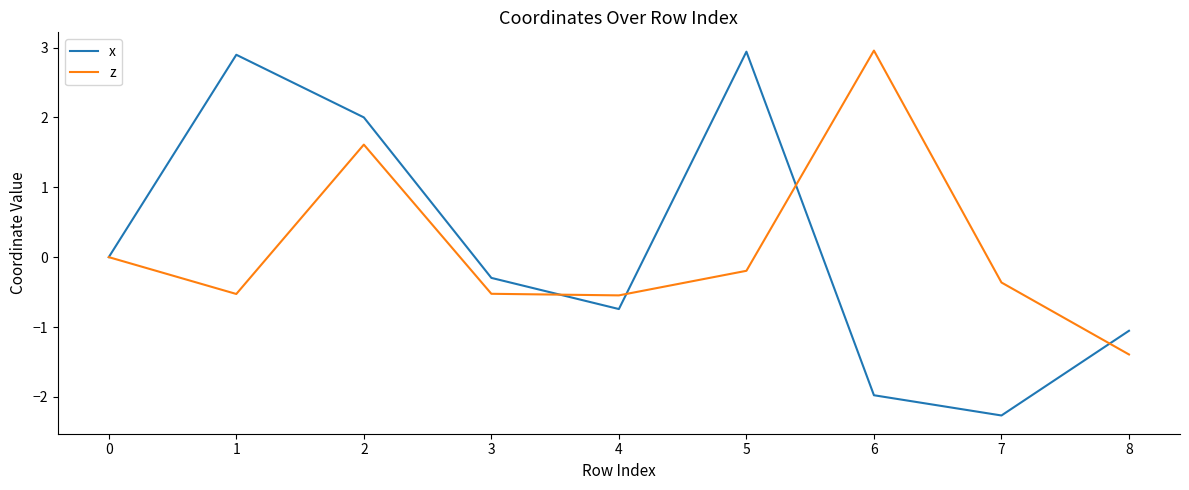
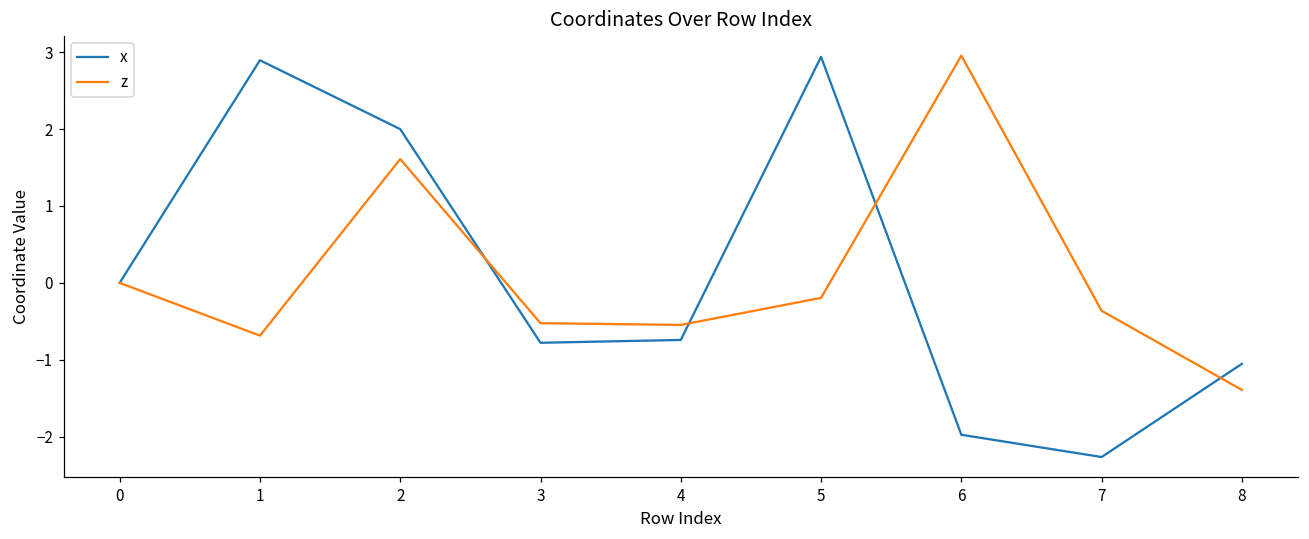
  {
    "x": {
      "1": 2.9,
      "2": 2.0,
-     "3": -0.3,
+     "3": -0.8,
      "4": -0.7,
      "5": 2.9,
      "6": -2.0,
      "7": -2.3,
      "8": -1.1
    },
    "z": {
-     "1": -0.5,
+     "1": -0.7,
      "2": 1.6,
      "3": -0.5,
      "4": -0.5,
      "5": -0.2,
      "6": 3.0,
      "7": -0.4,
      "8": -1.4
    }
  }
